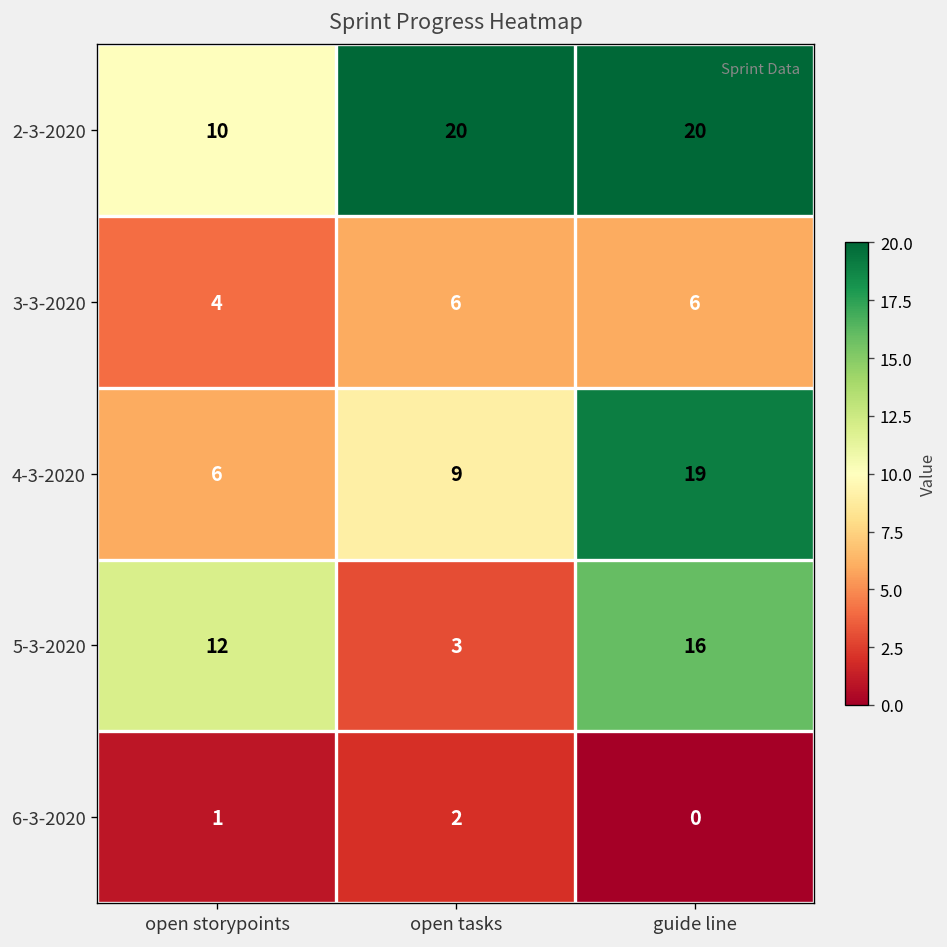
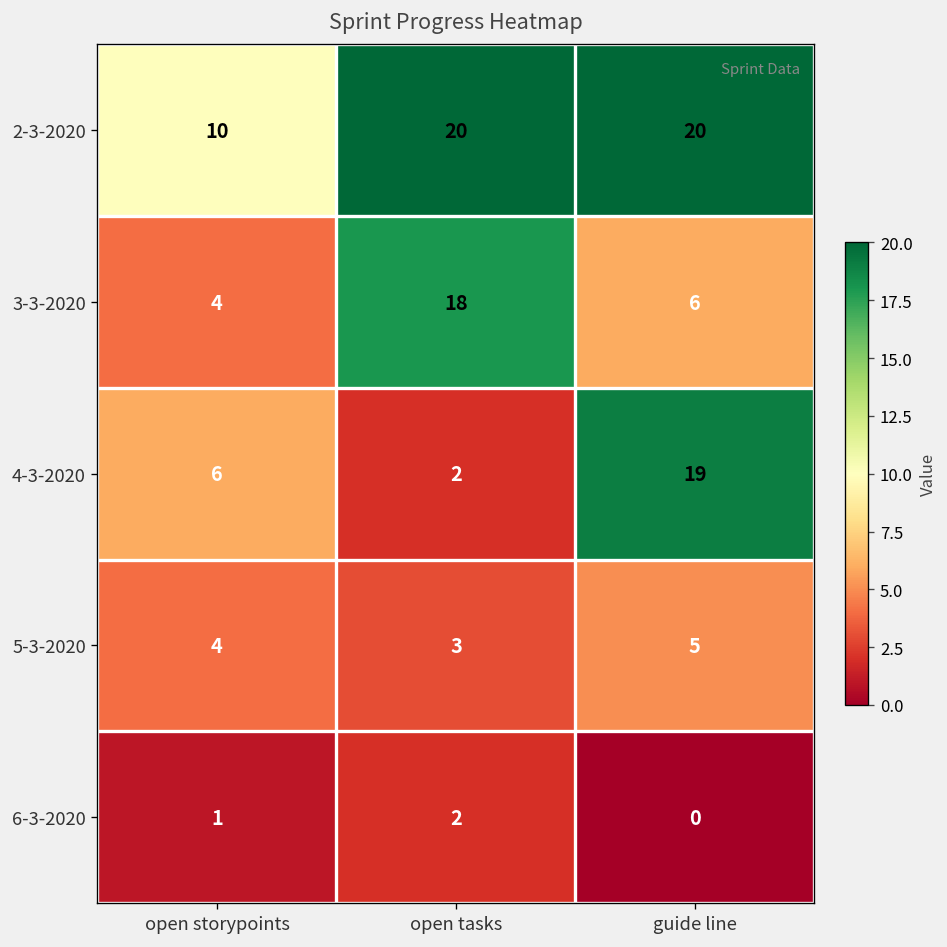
  {
    "2-3-2020": {
      "open storypoints": 10,
      "open tasks": 20
    },
    "3-3-2020": {
      "open storypoints": 4,
-     "open tasks": 6,
+     "open tasks": 18,
      "guide line": 6
    },
    "4-3-2020": {
      "open storypoints": 6,
-     "open tasks": 9,
+     "open tasks": 2,
      "guide line": 19
    },
    "5-3-2020": {
-     "open storypoints": 12,
+     "open storypoints": 4,
      "open tasks": 3,
-     "guide line": 16
+     "guide line": 5
    },
    "6-3-2020": {
      "open storypoints": 1,
      "open tasks": 2,
      "guide line": 0
    }
  }
